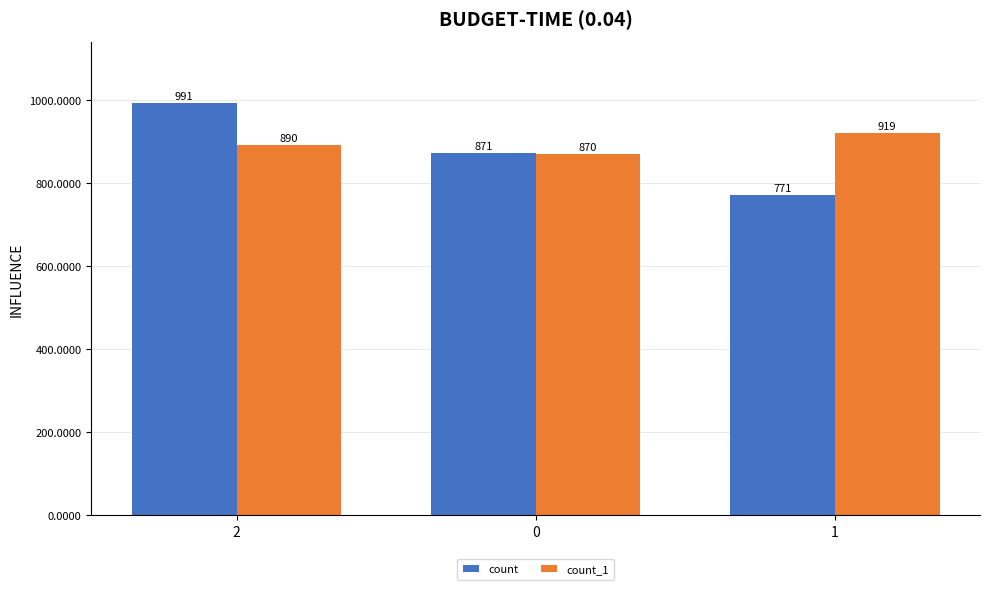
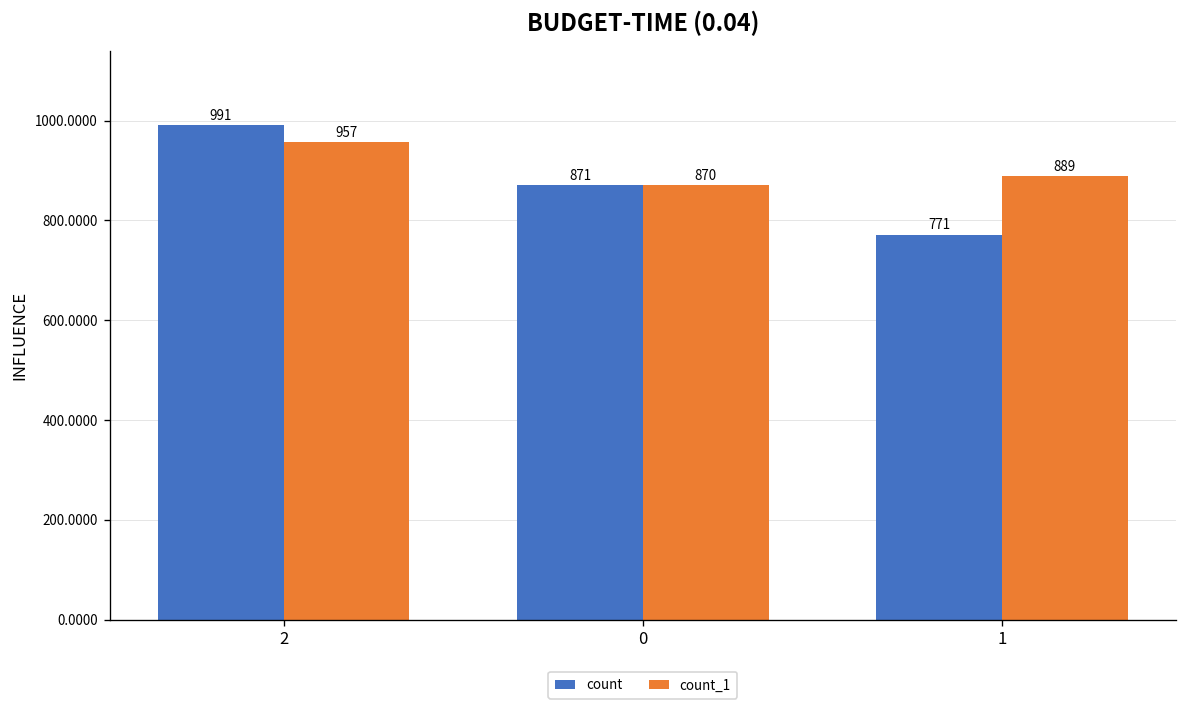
  {
    "count": {
      "2": 991,
      "0": 871,
      "1": 771
    },
    "count_1": {
-     "2": 890,
+     "2": 957,
      "0": 870,
-     "1": 919
+     "1": 889
    }
  }
